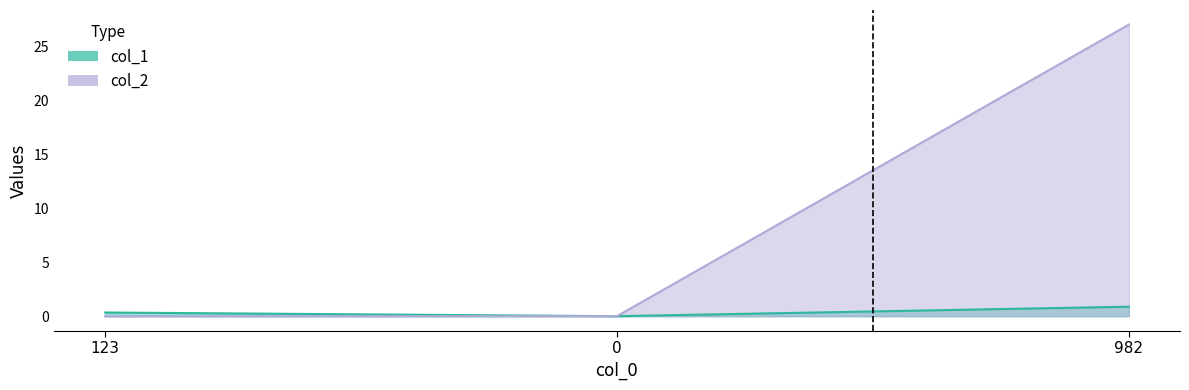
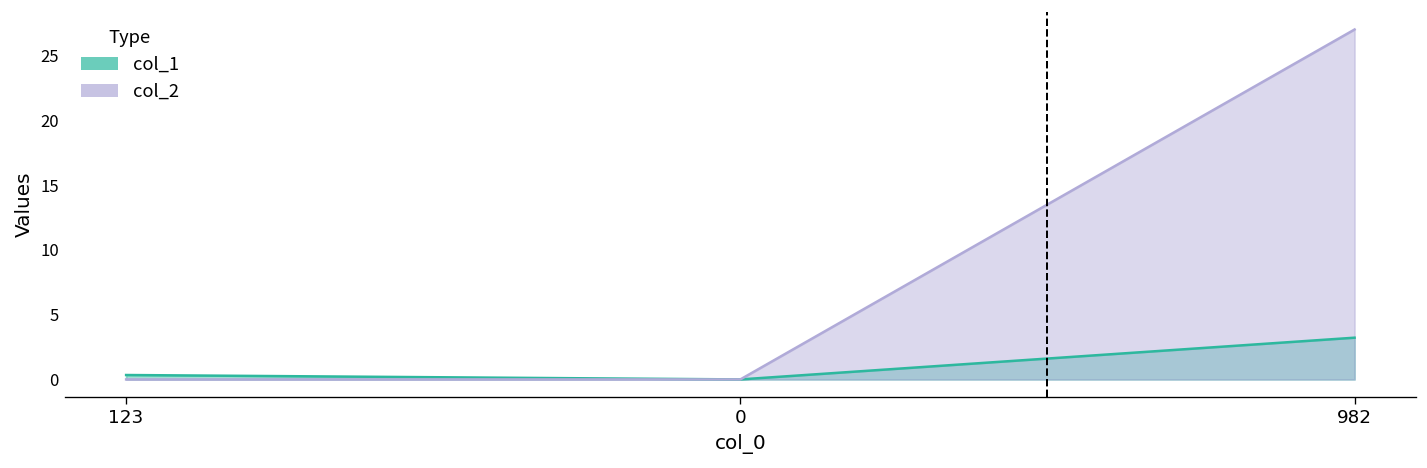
  {
    "col_1": {
      "123": 0.3,
-     "982": 0.9
+     "982": 3.2
    },
    "col_2": {
      "123": 0.0,
      "982": 27.0
    }
  }
